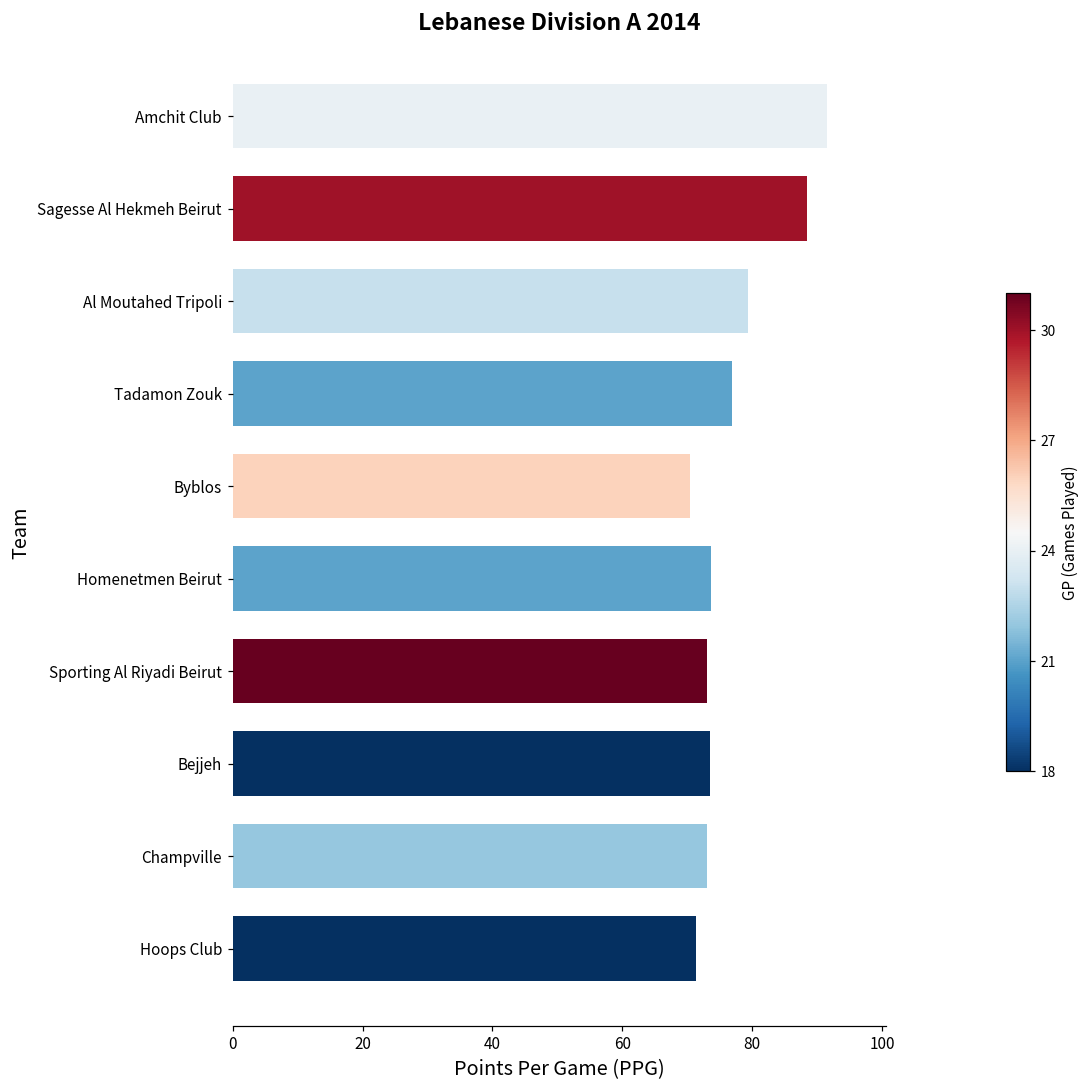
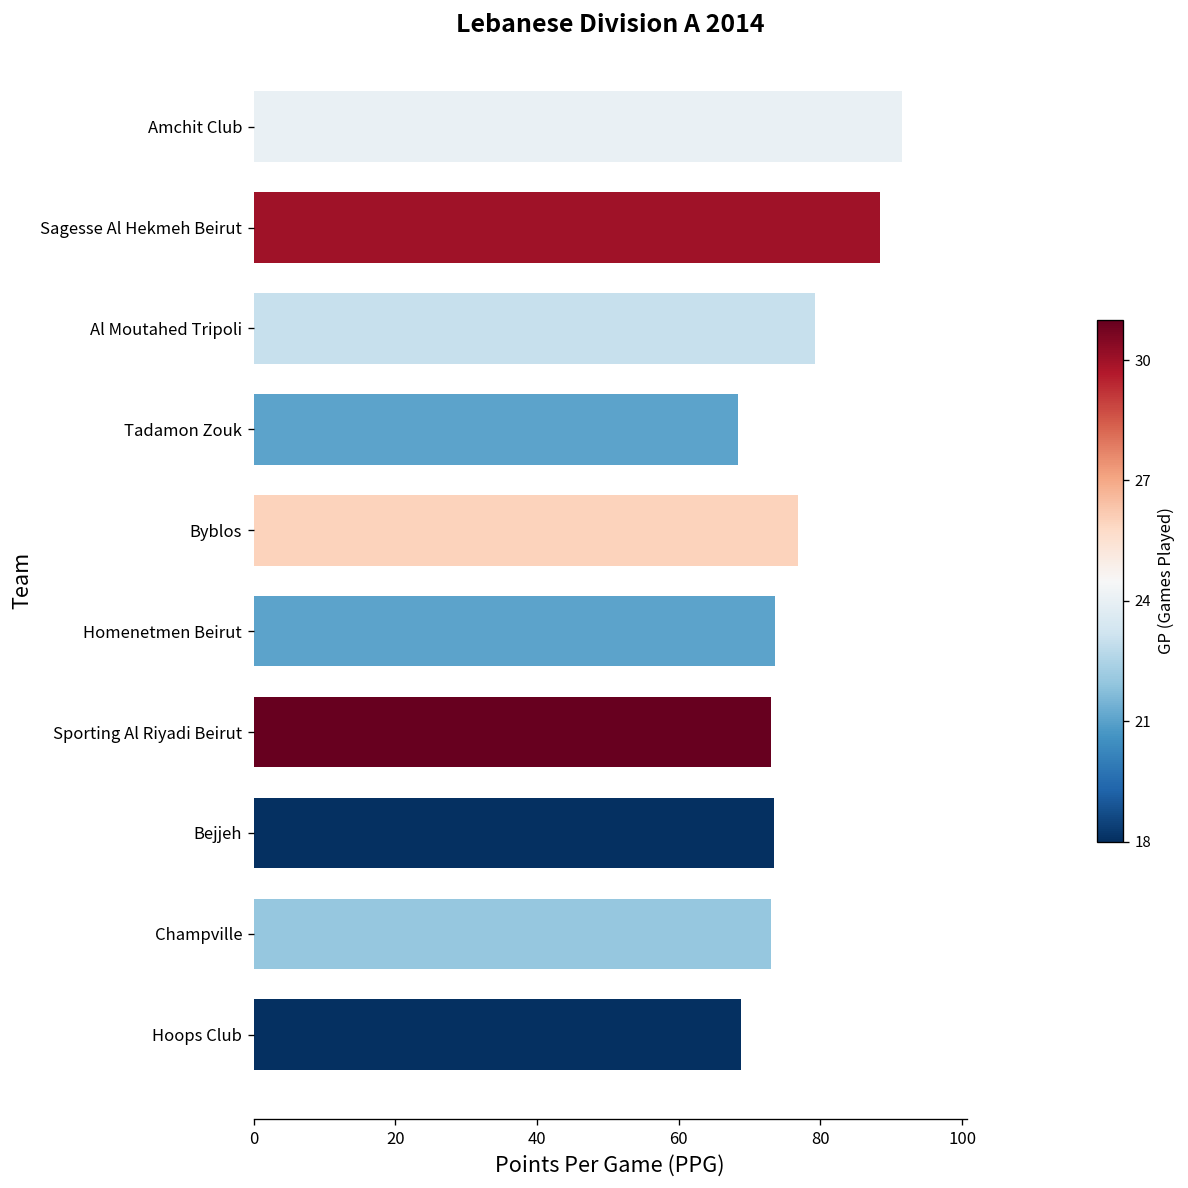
  {
    "Amchit Club": 92,
    "Sagesse Al Hekmeh Beirut": 88,
    "Al Moutahed Tripoli": 79,
-   "Tadamon Zouk": 77,
-   "Byblos": 70,
+   "Tadamon Zouk": 68,
+   "Byblos": 77,
    "Homenetmen Beirut": 74,
    "Sporting Al Riyadi Beirut": 73,
    "Bejjeh": 74,
    "Champville": 73,
-   "Hoops Club": 71
+   "Hoops Club": 69
  }
